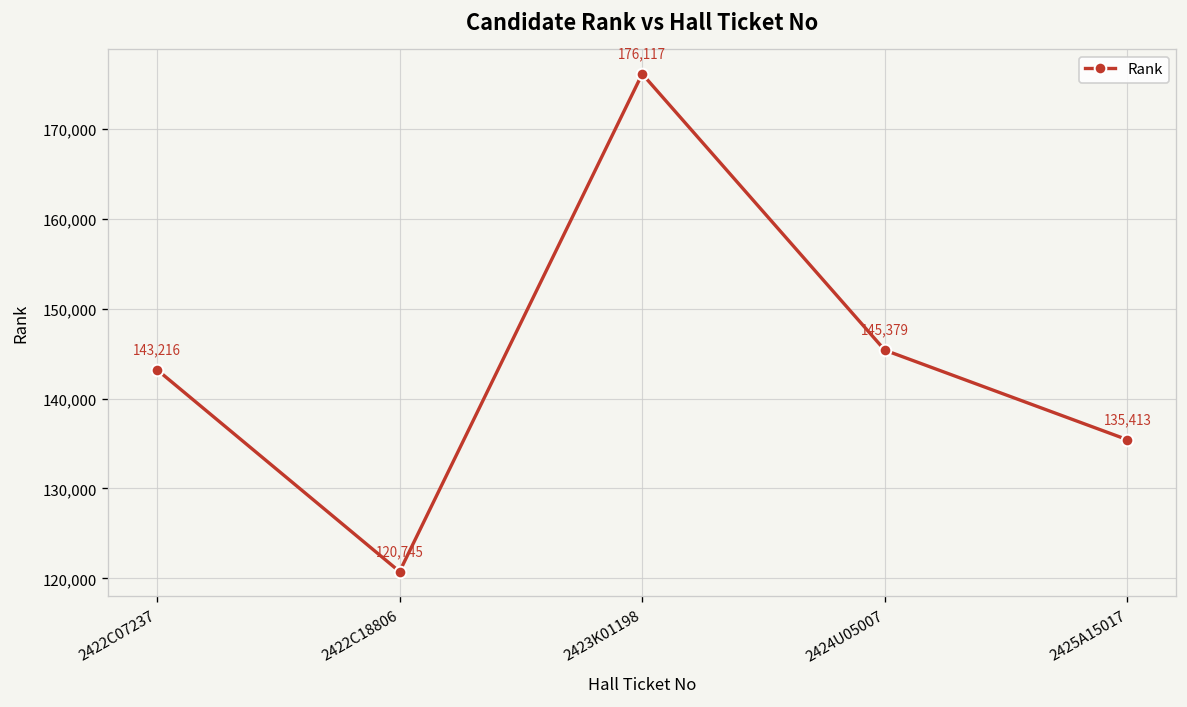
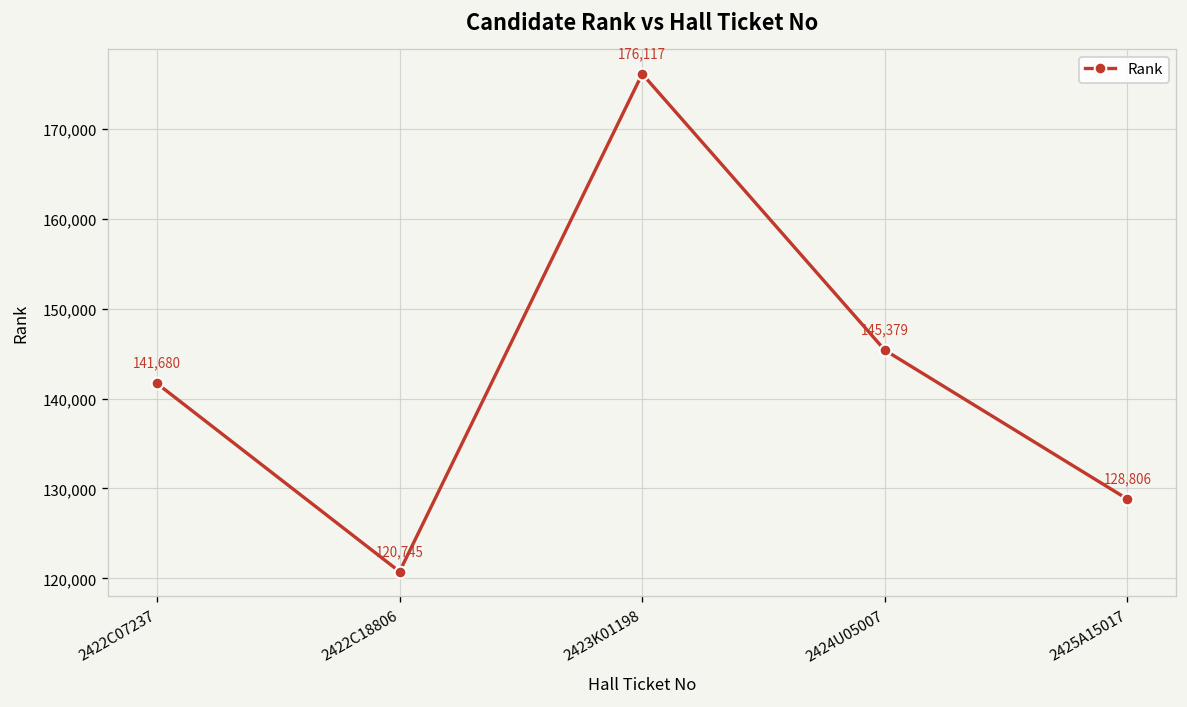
  {
-   "2422C07237": "143,216",
+   "2422C07237": "141,680",
    "2422C18806": "120,745",
    "2423K01198": "176,117",
-   "2425A15017": "135,413"
+   "2425A15017": "128,806"
  }
